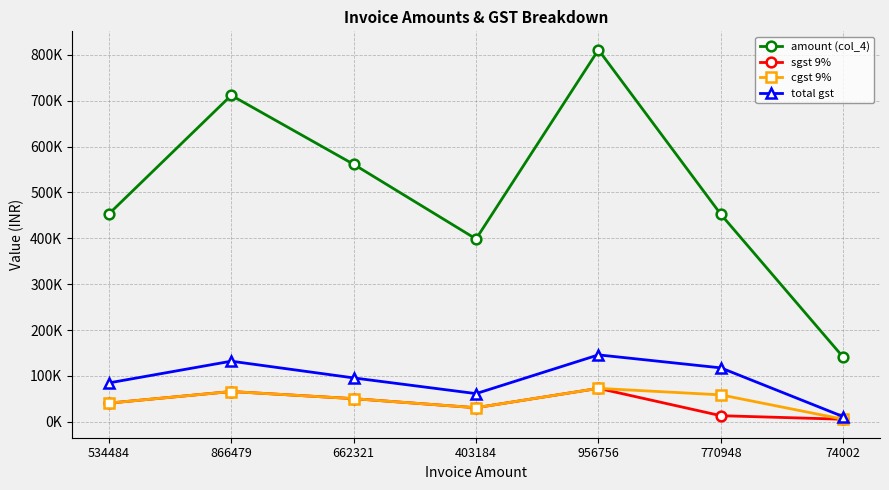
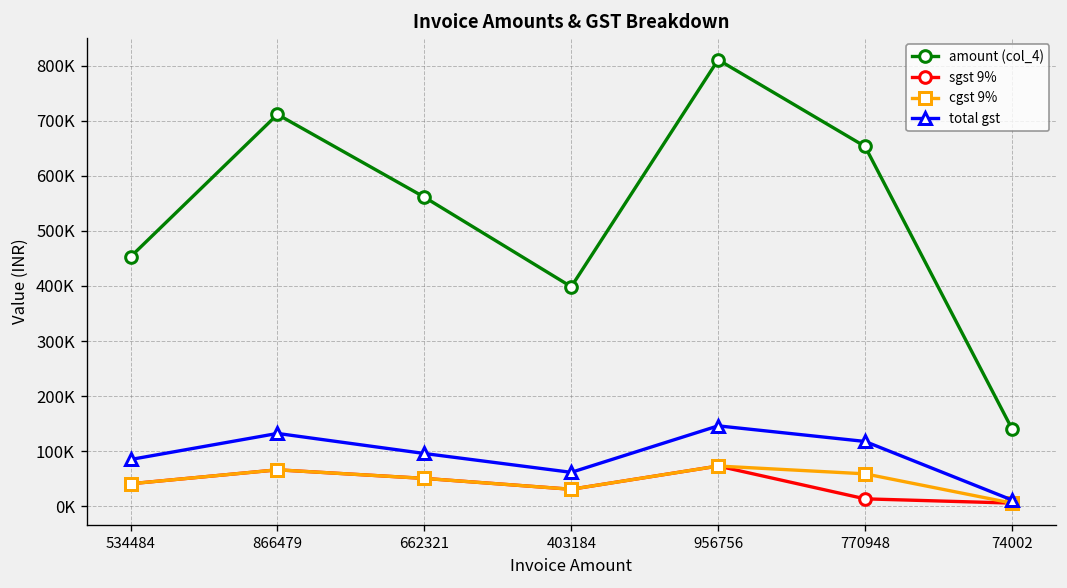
  {
    "amount (col_4)": {
      "534484": 450000,
      "866479": 710000,
      "662321": 560000,
      "403184": 400000,
      "956756": 810000,
-     "770948": 450000,
+     "770948": 650000,
      "74002": 140000
    },
    "sgst 9%": {
      "770948": 10000
    },
    "cgst 9%": {
      "770948": 60000
    },
    "total gst": {
      "534484": 80000,
      "866479": 130000,
      "662321": 100000,
      "403184": 60000,
      "956756": 150000,
      "770948": 120000
    }
  }
